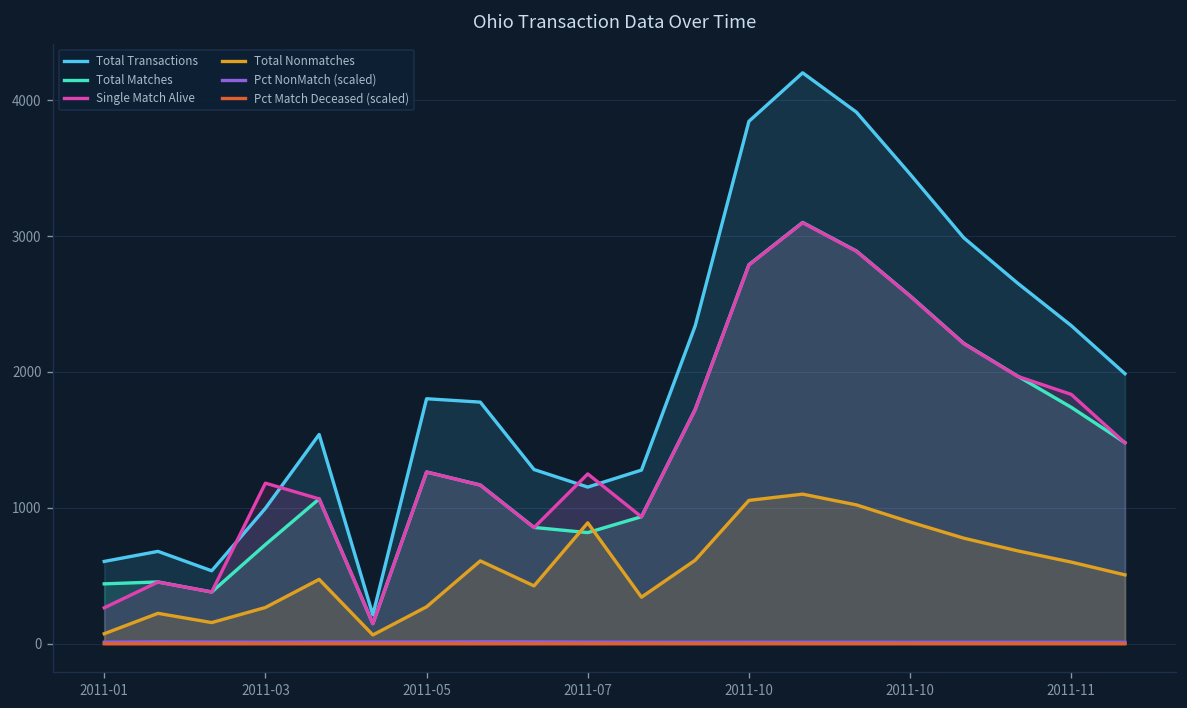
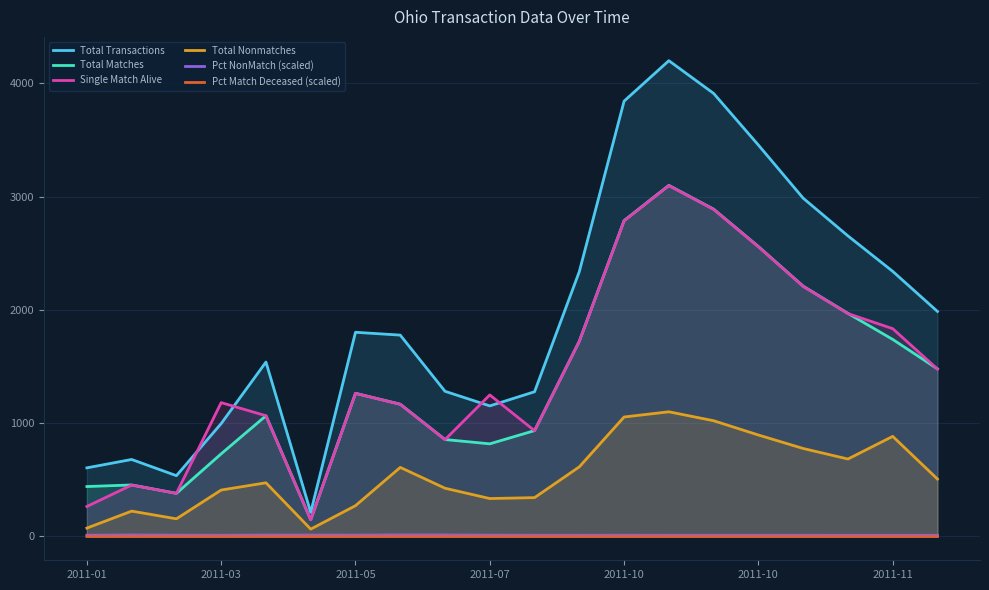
  {
    "Single Match Alive": {
      "2011-01": 270,
      "2011-03": 1180,
      "2011-07": 1250,
      "2011-11": 1840
    },
    "Total Nonmatches": {
      "2011-01": 70,
-     "2011-03": 270,
+     "2011-03": 410,
      "2011-05": 270,
-     "2011-07": 890,
-     "2011-11": 600
+     "2011-07": 340,
+     "2011-11": 880
    }
  }
